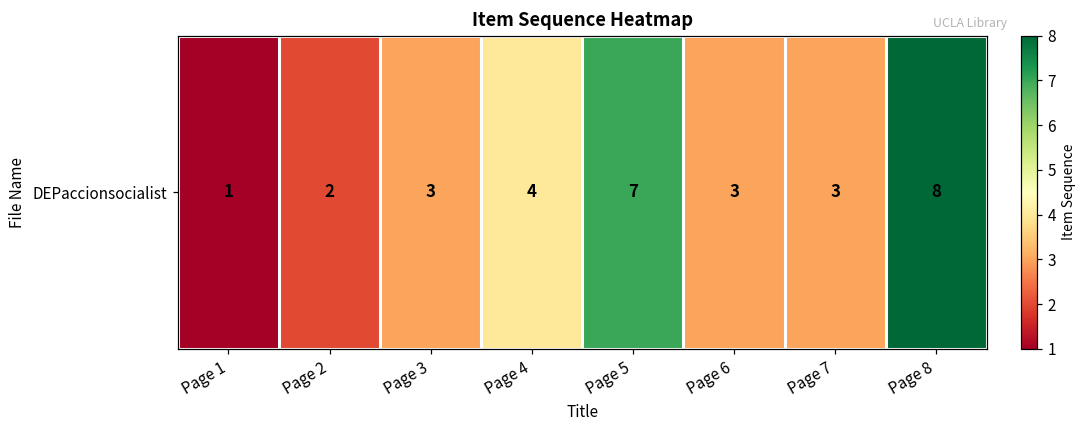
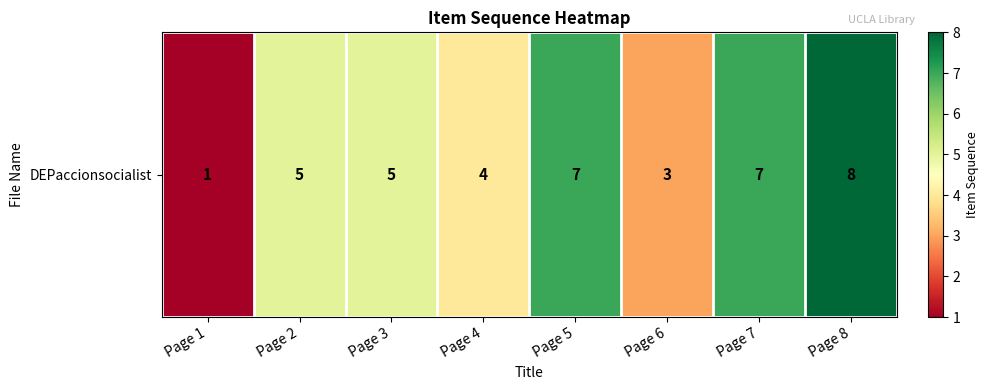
  {
    "DEPaccionsocialist": {
      "Page 1": 1,
-     "Page 2": 2,
-     "Page 3": 3,
+     "Page 2": 5,
+     "Page 3": 5,
      "Page 4": 4,
      "Page 5": 7,
      "Page 6": 3,
-     "Page 7": 3,
+     "Page 7": 7,
      "Page 8": 8
    }
  }
